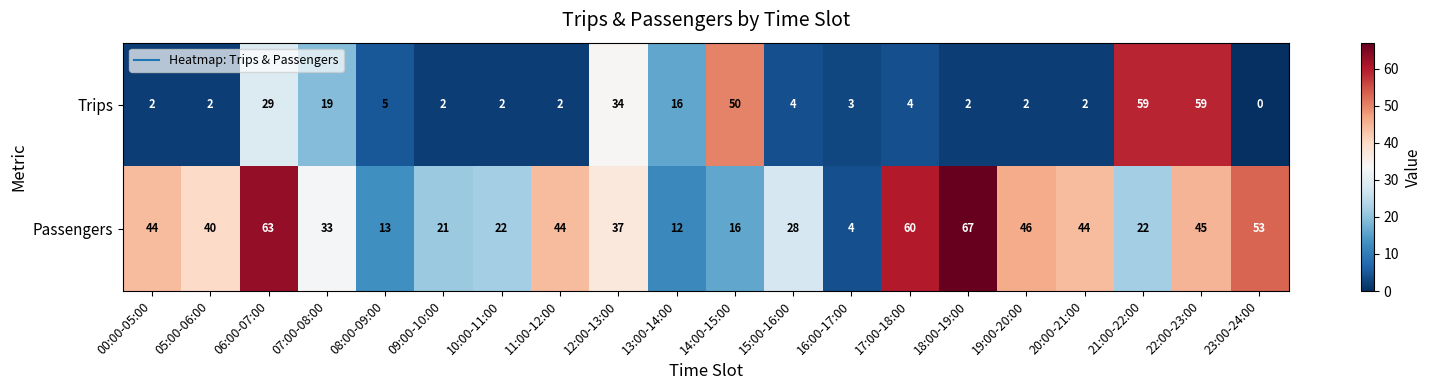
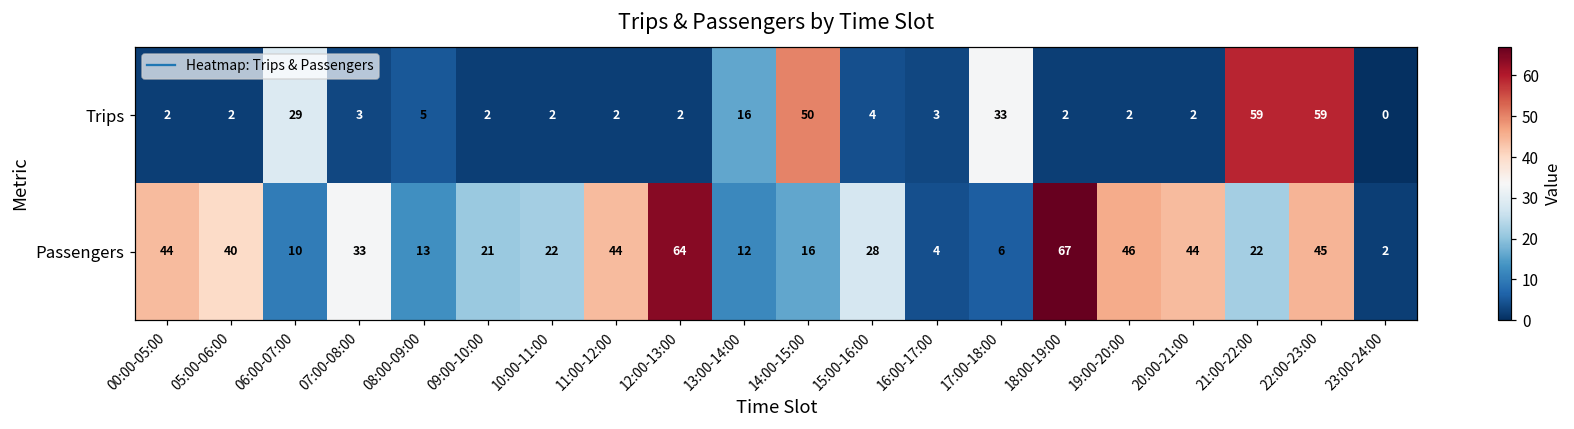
  {
    "Trips": {
      "00:00-05:00": 2,
      "05:00-06:00": 2,
      "06:00-07:00": 29,
-     "07:00-08:00": 19,
+     "07:00-08:00": 3,
      "08:00-09:00": 5,
      "09:00-10:00": 2,
      "10:00-11:00": 2,
      "11:00-12:00": 2,
-     "12:00-13:00": 34,
+     "12:00-13:00": 2,
      "13:00-14:00": 16,
      "14:00-15:00": 50,
      "15:00-16:00": 4,
      "16:00-17:00": 3,
-     "17:00-18:00": 4,
+     "17:00-18:00": 33,
      "18:00-19:00": 2,
      "19:00-20:00": 2,
      "20:00-21:00": 2,
      "21:00-22:00": 59,
      "22:00-23:00": 59,
      "23:00-24:00": 0
    },
    "Passengers": {
      "00:00-05:00": 44,
      "05:00-06:00": 40,
-     "06:00-07:00": 63,
+     "06:00-07:00": 10,
      "07:00-08:00": 33,
      "08:00-09:00": 13,
      "09:00-10:00": 21,
      "10:00-11:00": 22,
      "11:00-12:00": 44,
-     "12:00-13:00": 37,
+     "12:00-13:00": 64,
      "13:00-14:00": 12,
      "14:00-15:00": 16,
      "15:00-16:00": 28,
      "16:00-17:00": 4,
-     "17:00-18:00": 60,
+     "17:00-18:00": 6,
      "18:00-19:00": 67,
      "19:00-20:00": 46,
      "20:00-21:00": 44,
      "21:00-22:00": 22,
      "22:00-23:00": 45,
-     "23:00-24:00": 53
+     "23:00-24:00": 2
    }
  }
